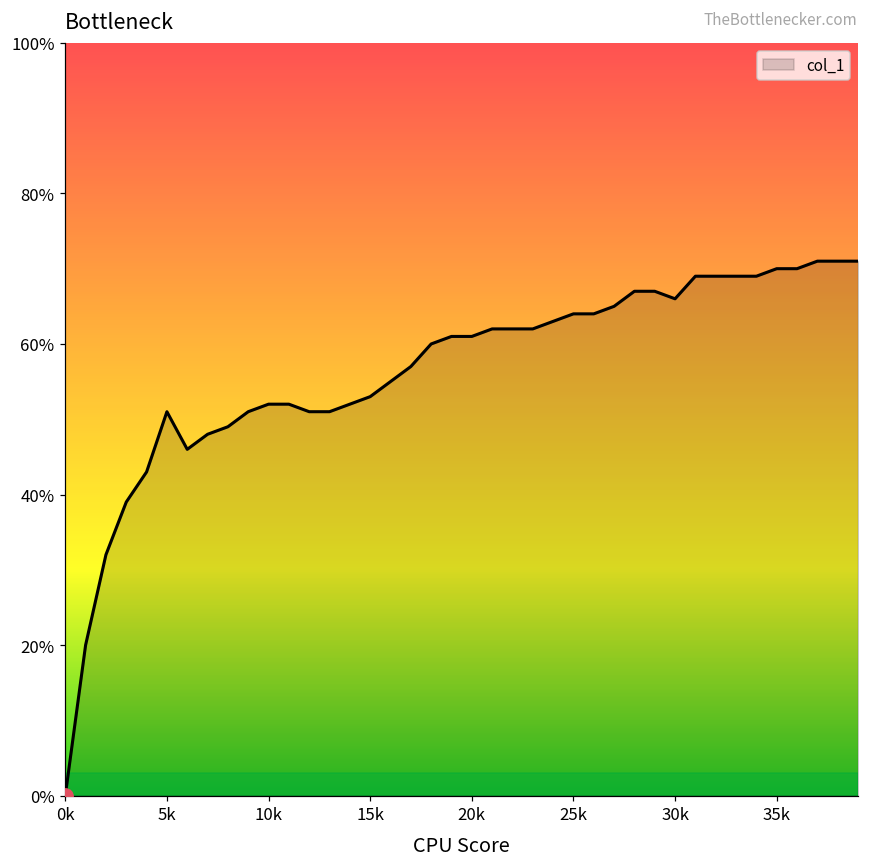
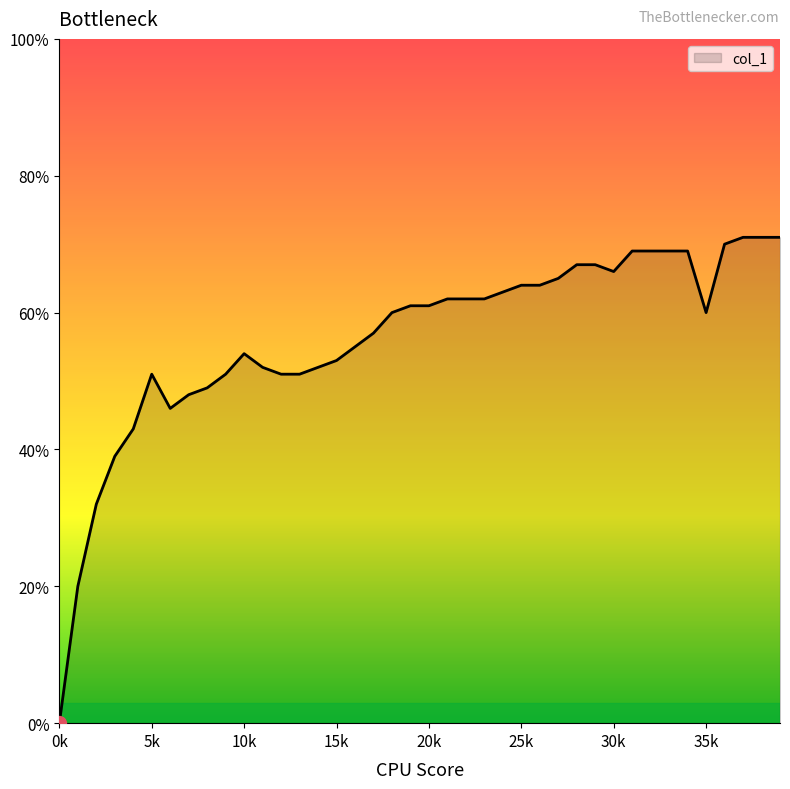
  {
    "col_1": {
      "5k": "51%",
-     "10k": "52%",
+     "10k": "54%",
      "15k": "53%",
      "20k": "61%",
      "25k": "64%",
      "30k": "66%",
-     "35k": "70%"
+     "35k": "60%"
    }
  }
